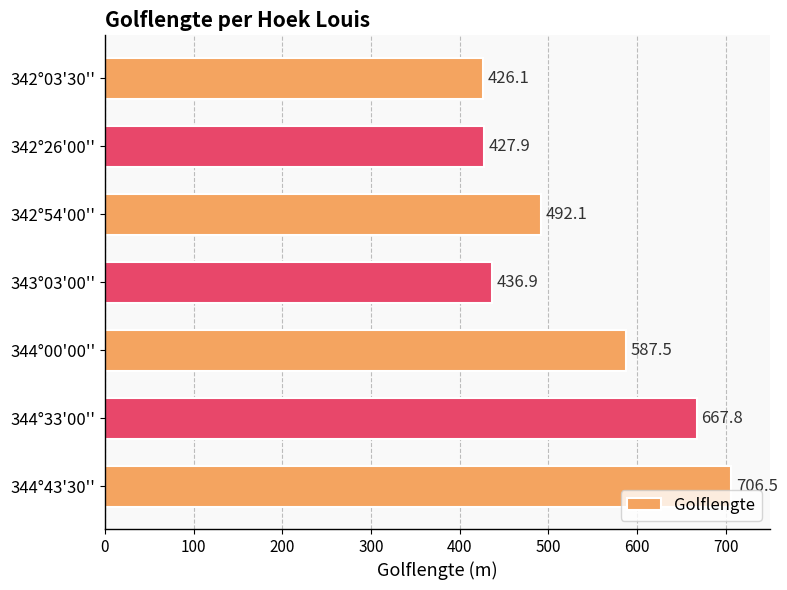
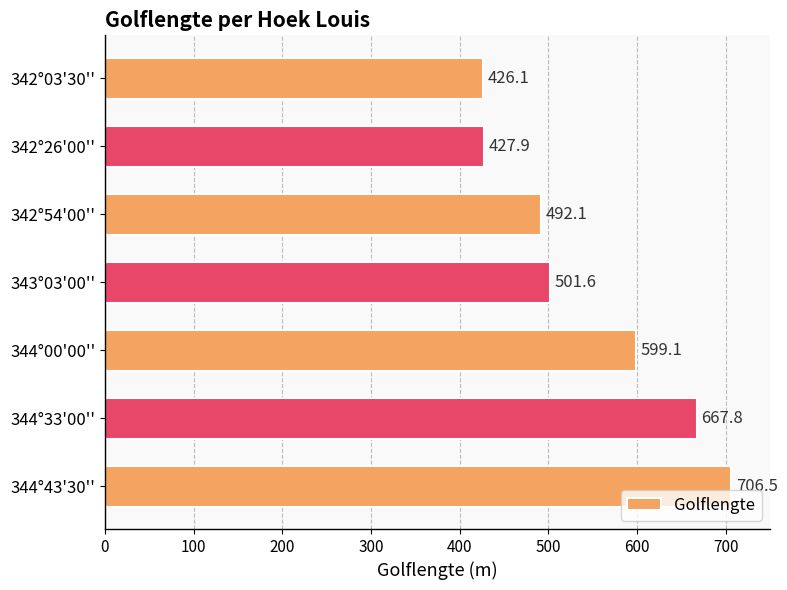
  {
    "342°03'30''": 426.1,
    "342°26'00''": 427.9,
    "342°54'00''": 492.1,
-   "343°03'00''": 436.9,
-   "344°00'00''": 587.5,
+   "343°03'00''": 501.6,
+   "344°00'00''": 599.1,
    "344°33'00''": 667.8
  }
